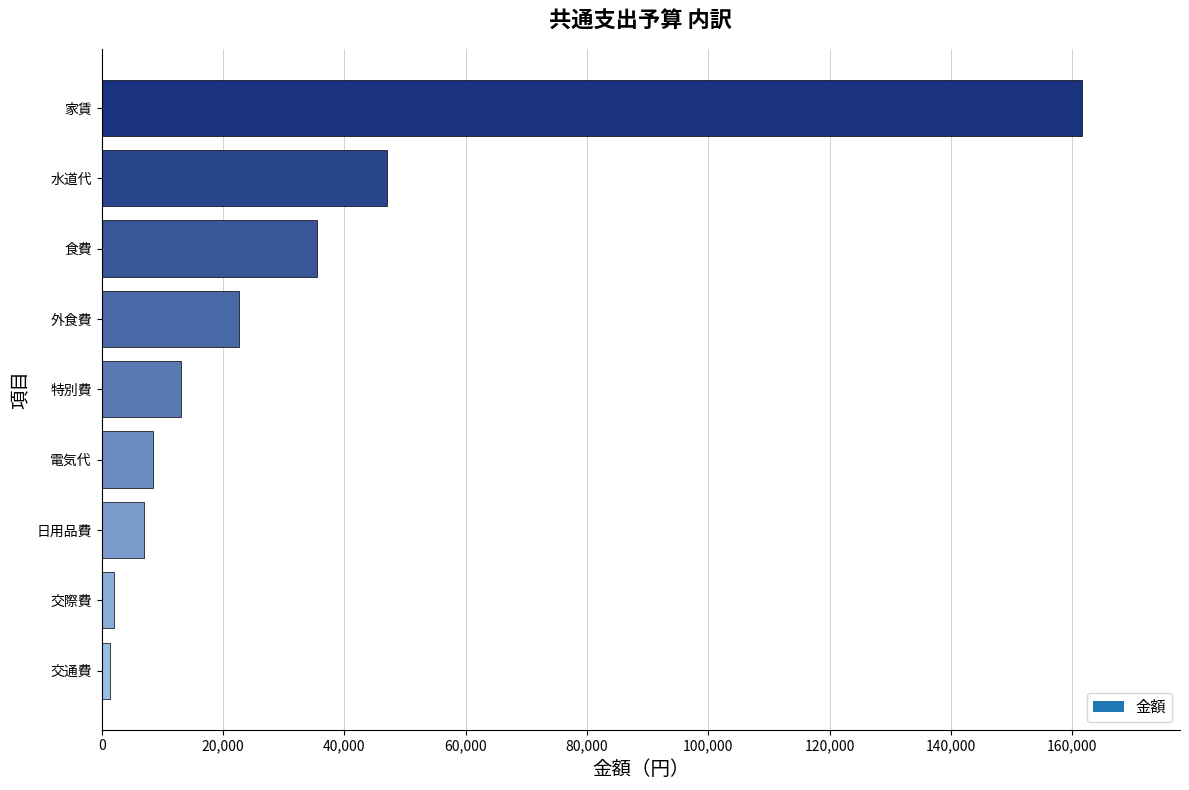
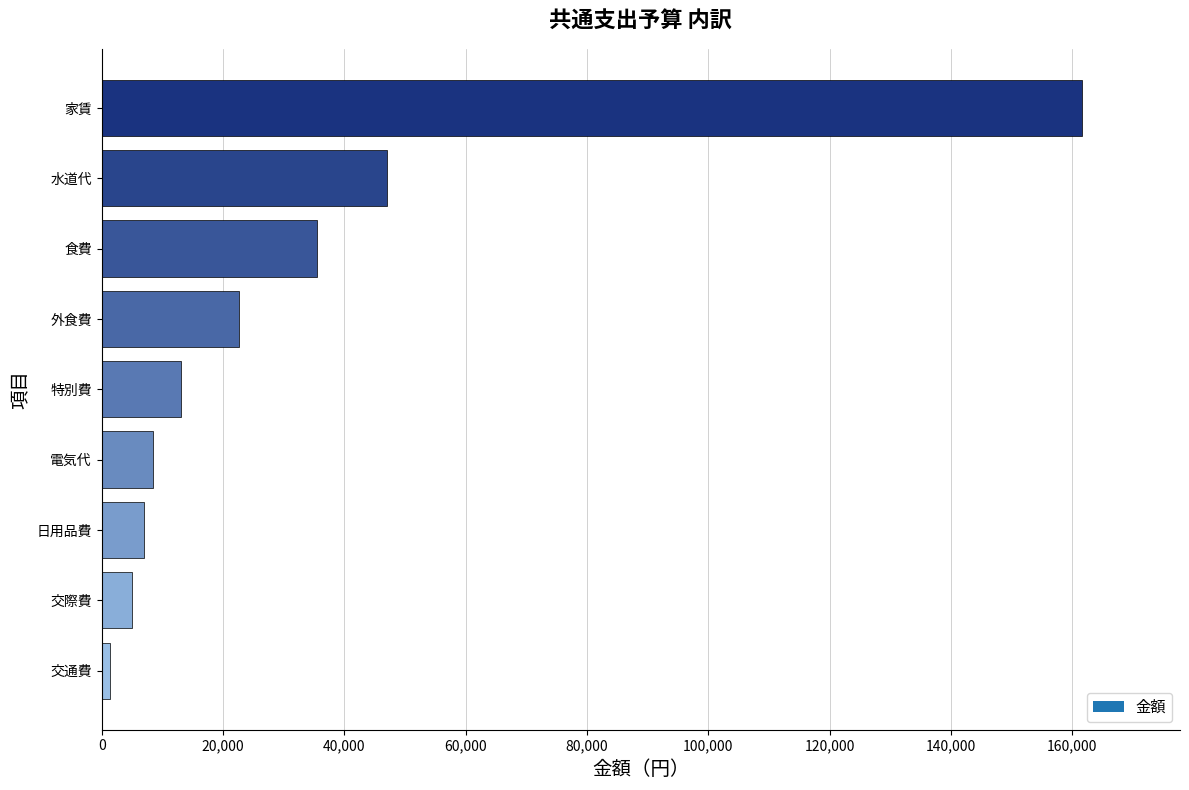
  {
    "家賃": "162,000",
    "水道代": "47,000",
    "食費": "35,000",
    "外食費": "23,000",
    "特別費": "13,000",
    "電気代": "9,000",
    "日用品費": "7,000",
-   "交際費": "2,000",
+   "交際費": "5,000",
    "交通費": "1,000"
  }
